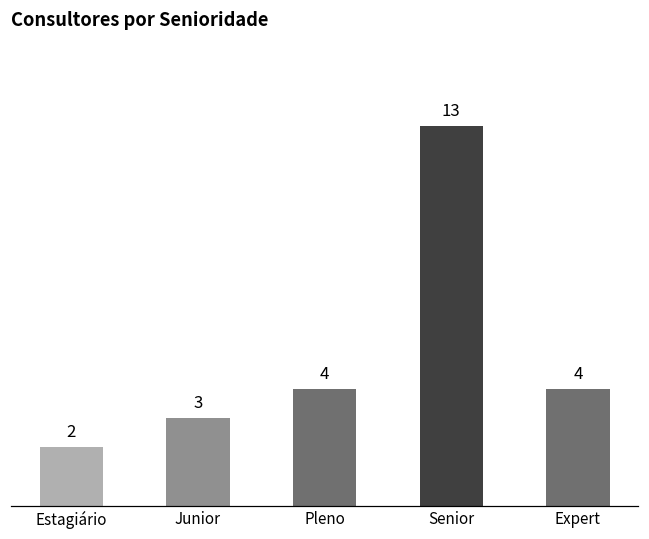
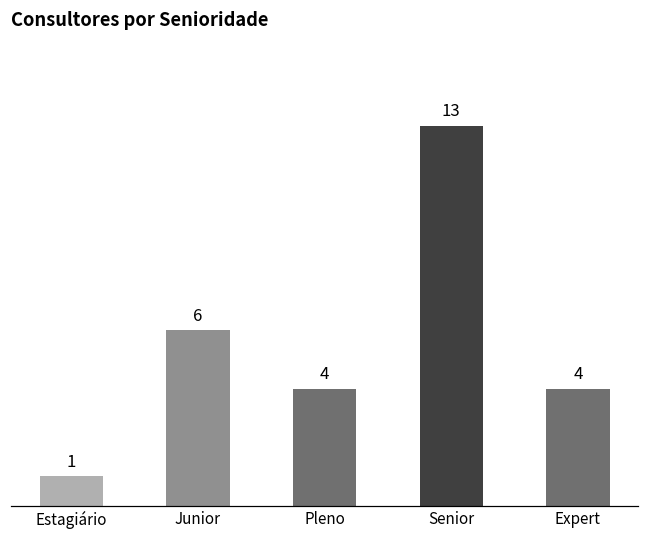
  {
-   "Estagiário": 2,
-   "Junior": 3,
+   "Estagiário": 1,
+   "Junior": 6,
    "Pleno": 4,
    "Senior": 13,
    "Expert": 4
  }
